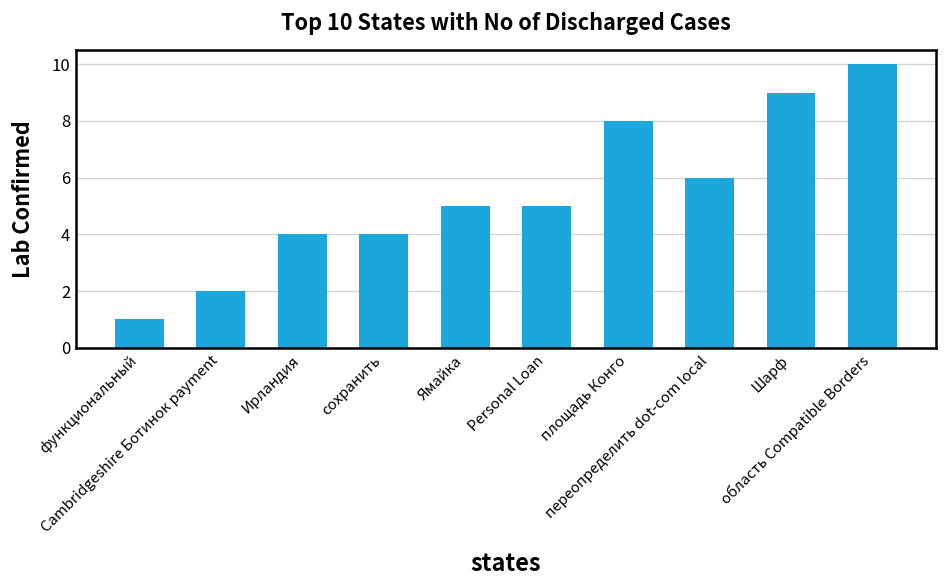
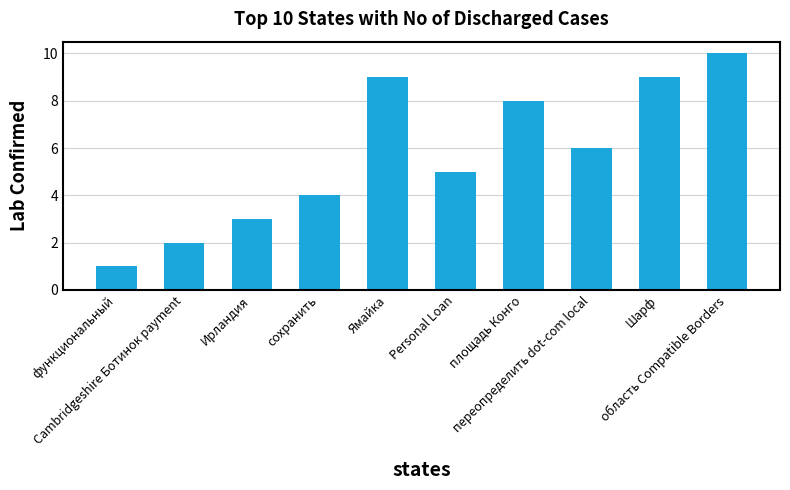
  {
    "функциональный": 1,
    "Cambridgeshire Ботинок payment": 2,
-   "Ирландия": 4,
+   "Ирландия": 3,
    "сохранить": 4,
-   "Ямайка": 5,
+   "Ямайка": 9,
    "Personal Loan": 5,
    "площадь Конго": 8,
    "переопределить dot-com local": 6,
    "Шарф": 9,
    "область Compatible Borders": 10
  }
